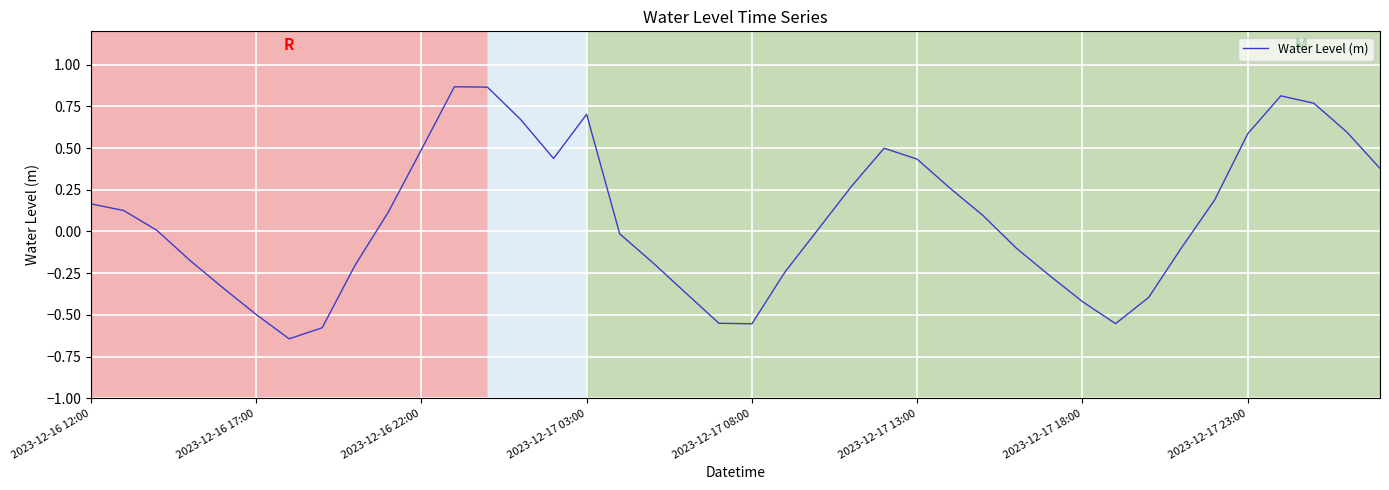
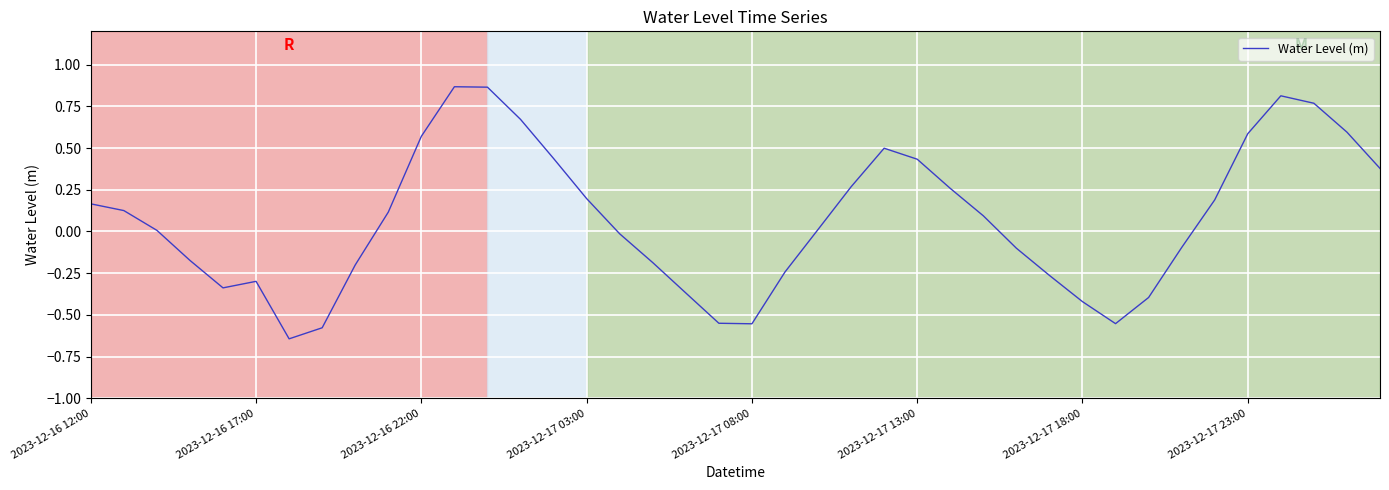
  {
    "2023-12-16 12:00": 0.17,
-   "2023-12-16 17:00": -0.50,
-   "2023-12-16 22:00": 0.49,
-   "2023-12-17 03:00": 0.70,
+   "2023-12-16 17:00": -0.30,
+   "2023-12-16 22:00": 0.57,
+   "2023-12-17 03:00": 0.20,
    "2023-12-17 08:00": -0.55,
    "2023-12-17 13:00": 0.43,
    "2023-12-17 18:00": -0.42,
    "2023-12-17 23:00": 0.59
  }
